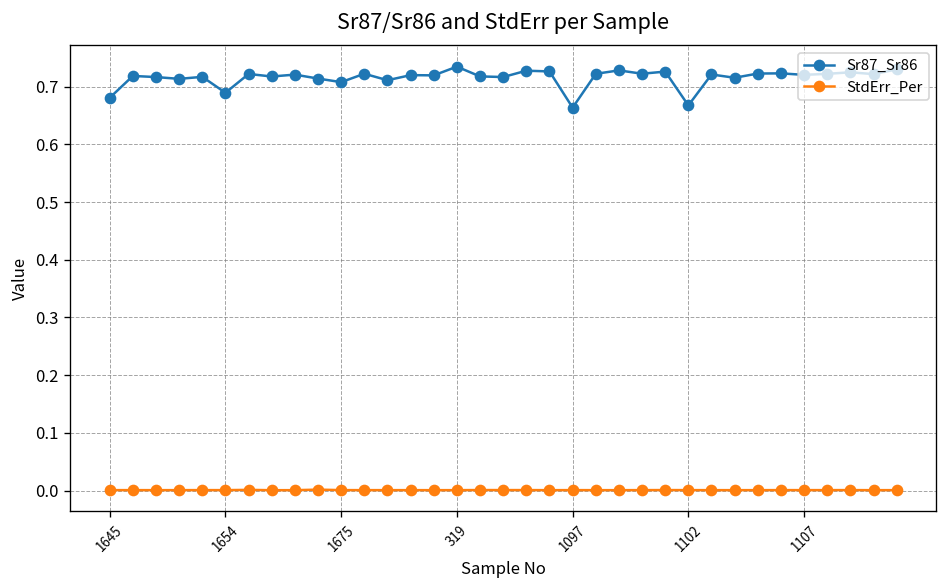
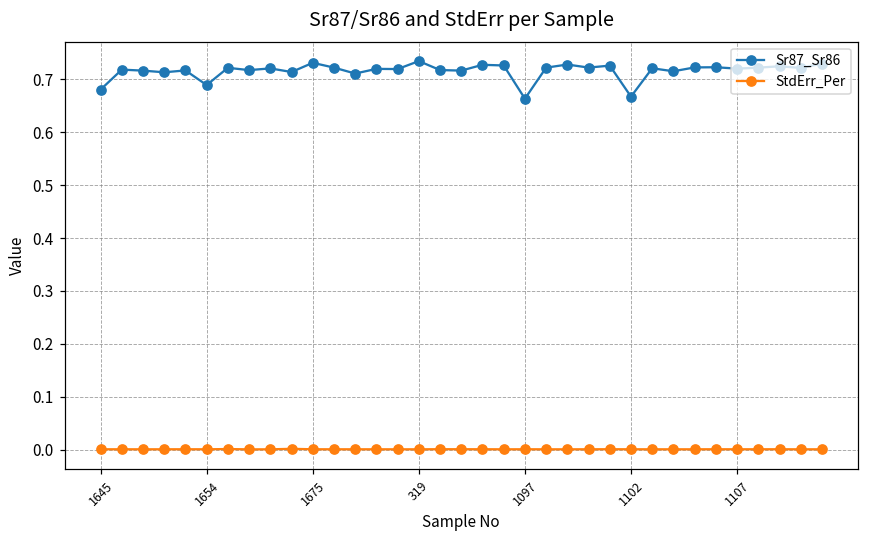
  {
    "Sr87_Sr86": {
      "1645": 0.68,
      "1654": 0.69,
-     "1675": 0.71,
+     "1675": 0.73,
      "319": 0.73,
      "1097": 0.66,
      "1102": 0.67
    },
    "StdErr_Per": {
      "1645": 0.00,
      "1654": 0.00,
      "1675": 0.00,
      "319": 0.00,
      "1097": 0.00,
      "1102": 0.00,
      "1107": 0.00
    }
  }
